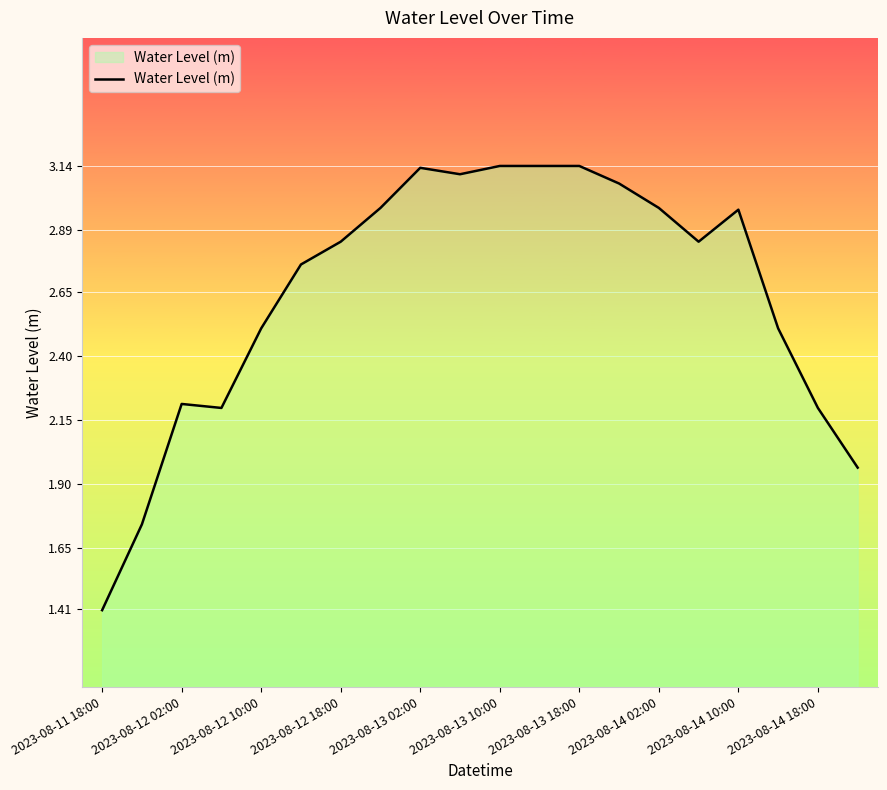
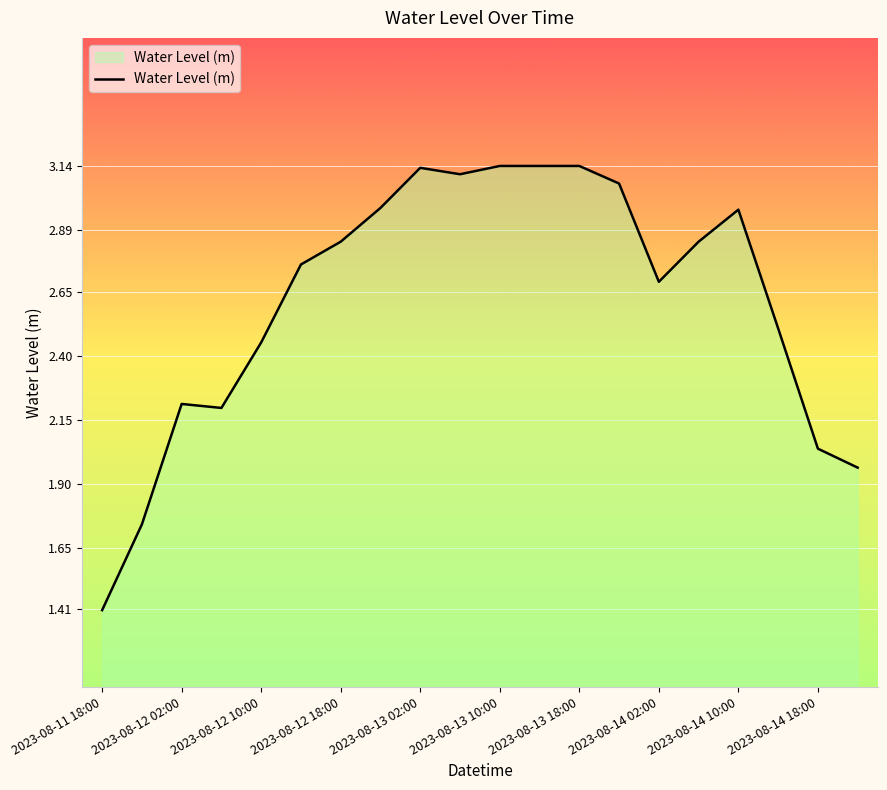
  {
    "2023-08-11 18:00": 1.41,
    "2023-08-12 02:00": 2.21,
-   "2023-08-12 10:00": 2.51,
+   "2023-08-12 10:00": 2.45,
    "2023-08-12 18:00": 2.85,
    "2023-08-13 02:00": 3.13,
    "2023-08-13 10:00": 3.14,
    "2023-08-13 18:00": 3.14,
-   "2023-08-14 02:00": 2.98,
+   "2023-08-14 02:00": 2.69,
    "2023-08-14 10:00": 2.97,
-   "2023-08-14 18:00": 2.20
+   "2023-08-14 18:00": 2.04
  }
